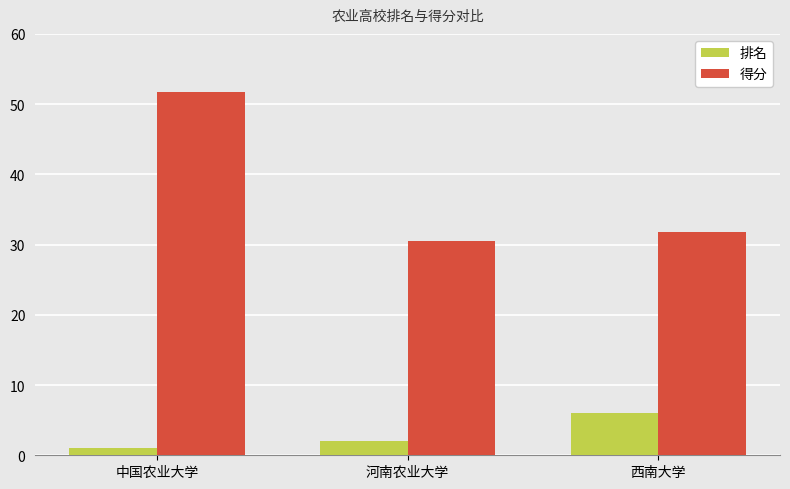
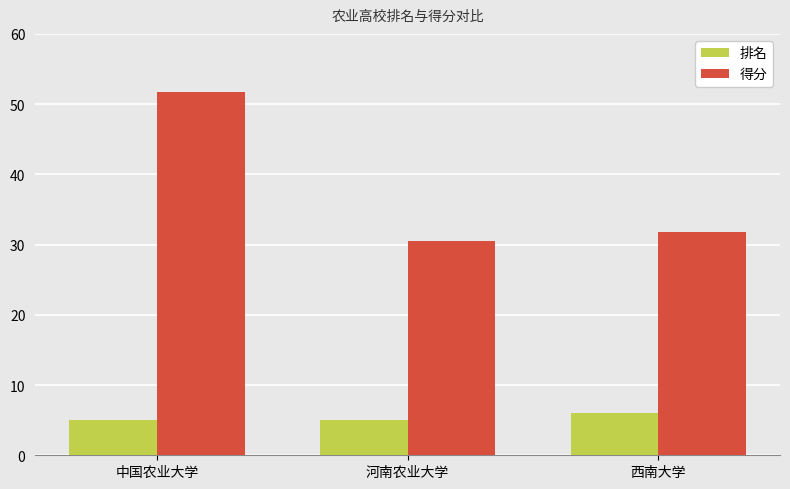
  {
    "排名": {
-     "中国农业大学": 1,
-     "河南农业大学": 2,
+     "中国农业大学": 5,
+     "河南农业大学": 5,
      "西南大学": 6
    },
    "得分": {
      "中国农业大学": 52,
      "河南农业大学": 31,
      "西南大学": 32
    }
  }
